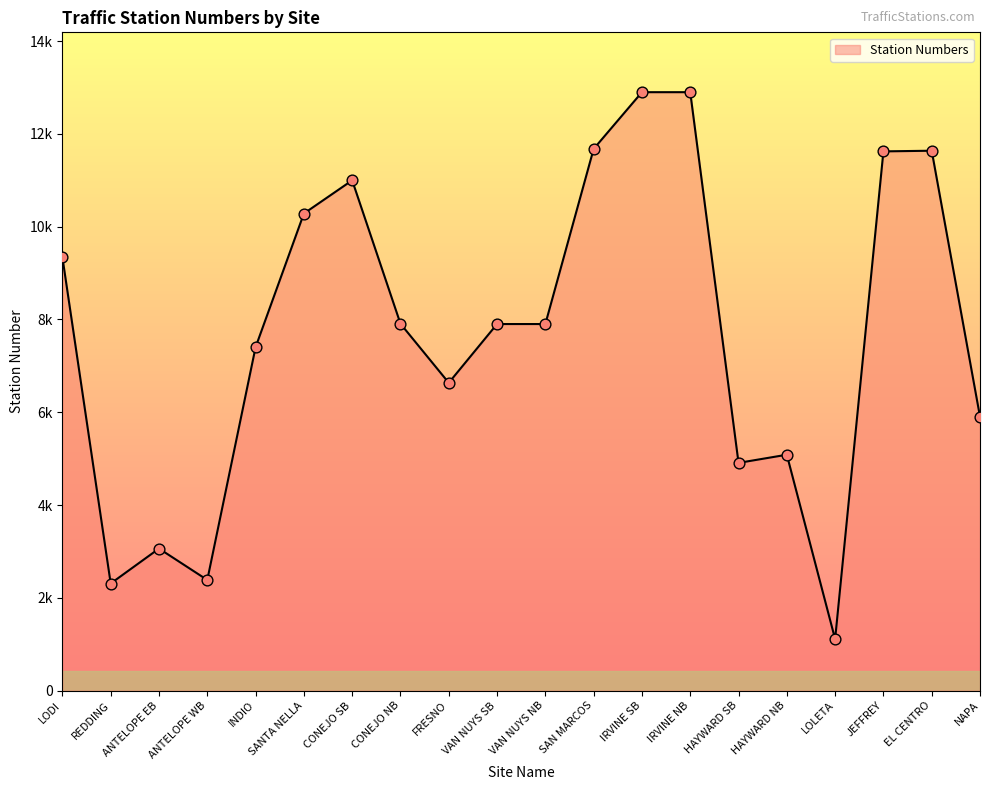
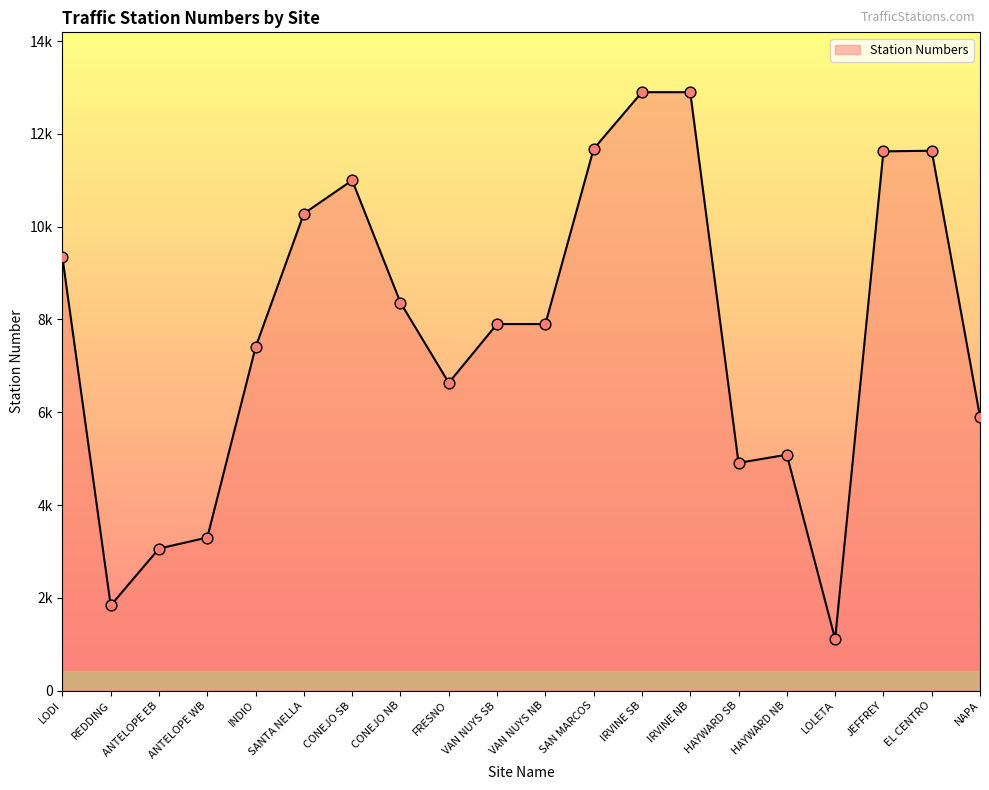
  {
    "LODI": 9300,
-   "REDDING": 2300,
+   "REDDING": 1800,
    "ANTELOPE EB": 3100,
-   "ANTELOPE WB": 2400,
+   "ANTELOPE WB": 3300,
    "INDIO": 7400,
    "SANTA NELLA": 10300,
    "CONEJO SB": 11000,
-   "CONEJO NB": 7900,
+   "CONEJO NB": 8400,
    "FRESNO": 6600,
    "VAN NUYS SB": 7900,
    "VAN NUYS NB": 7900,
    "SAN MARCOS": 11700,
    "IRVINE SB": 12900,
    "IRVINE NB": 12900,
    "HAYWARD SB": 4900,
    "HAYWARD NB": 5100,
    "LOLETA": 1100,
    "JEFFREY": 11600,
    "EL CENTRO": 11600,
    "NAPA": 5900
  }
